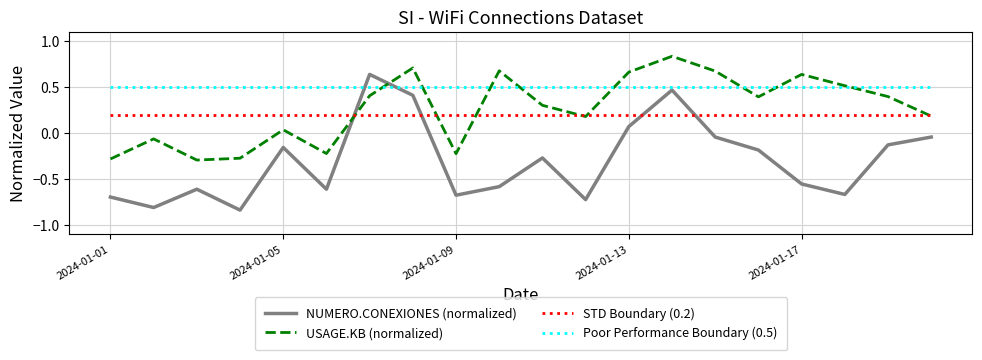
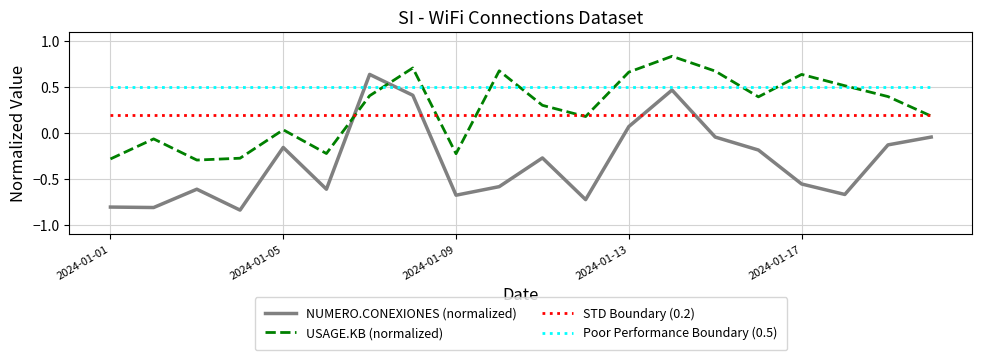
  {
    "NUMERO.CONEXIONES (normalized)": {
-     "2024-01-01": -0.7,
+     "2024-01-01": -0.8,
      "2024-01-05": -0.2,
      "2024-01-09": -0.7,
      "2024-01-13": 0.1,
      "2024-01-17": -0.6
    },
    "USAGE.KB (normalized)": {
      "2024-01-01": -0.3,
      "2024-01-05": 0.0,
      "2024-01-09": -0.2,
      "2024-01-13": 0.7,
      "2024-01-17": 0.6
    },
    "STD Boundary (0.2)": {
      "2024-01-01": 0.2,
      "2024-01-05": 0.2,
      "2024-01-09": 0.2,
      "2024-01-13": 0.2,
      "2024-01-17": 0.2
    },
    "Poor Performance Boundary (0.5)": {
      "2024-01-01": 0.5,
      "2024-01-05": 0.5,
      "2024-01-09": 0.5,
      "2024-01-13": 0.5,
      "2024-01-17": 0.5
    }
  }
